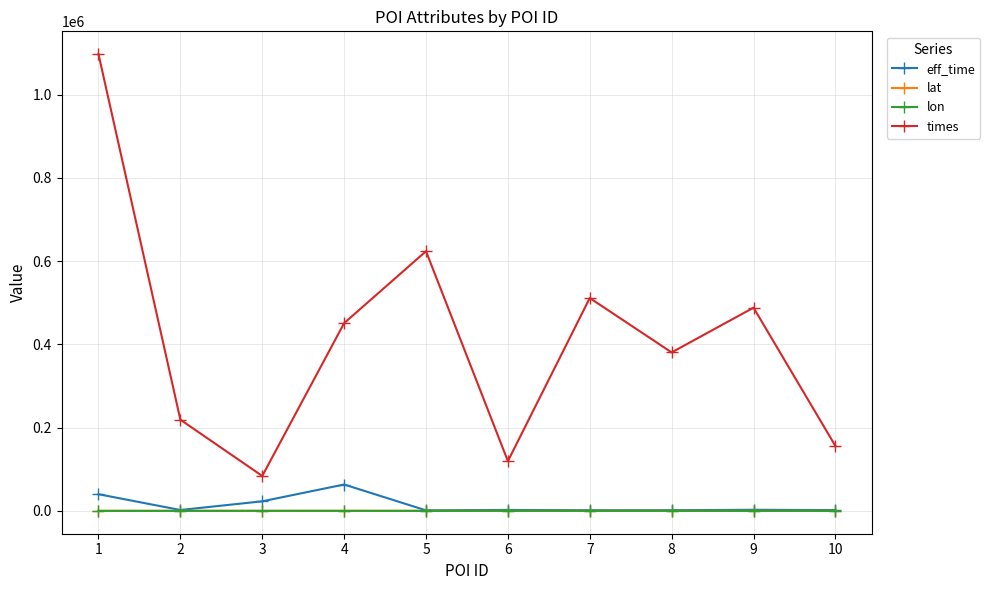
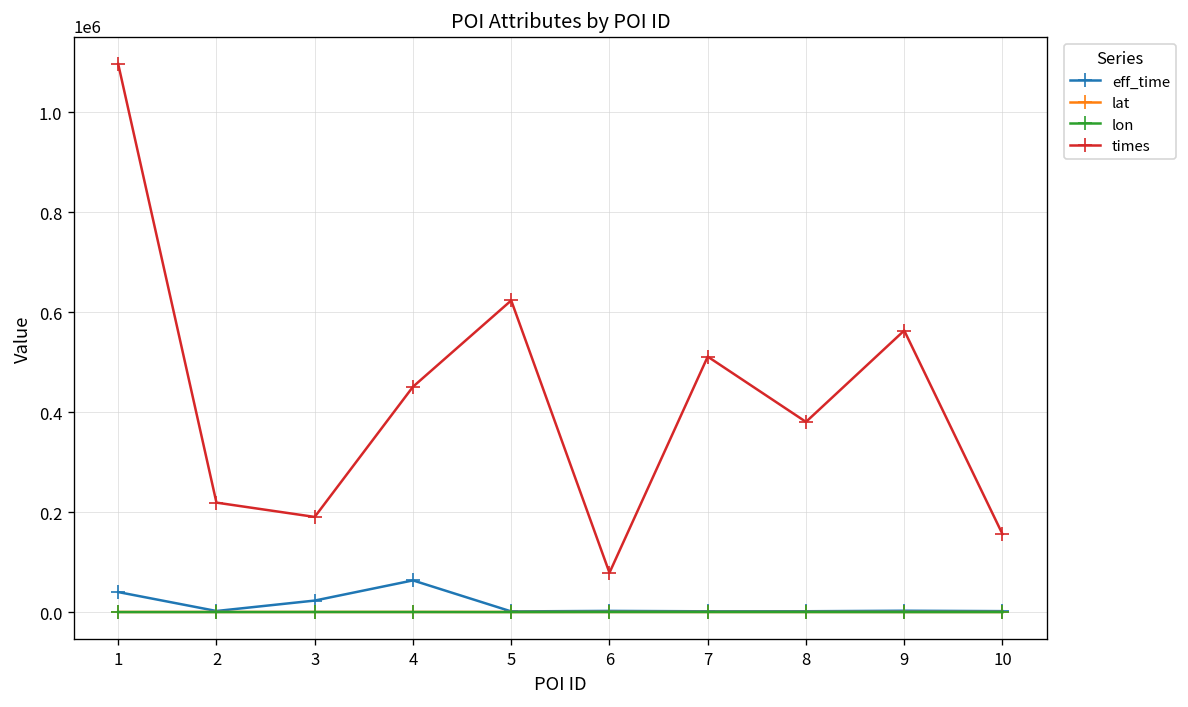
  {
    "eff_time": {
      "1": 40000,
      "3": 20000,
      "4": 60000
    },
    "lon": {
      "1": 0,
      "3": 0,
      "4": 0
    },
    "times": {
      "1": 1100000,
      "2": 220000,
-     "3": 80000,
+     "3": 190000,
      "4": 450000,
      "5": 620000,
-     "6": 120000,
+     "6": 80000,
      "7": 510000,
      "8": 380000,
-     "9": 490000,
+     "9": 560000,
      "10": 160000
    }
  }
